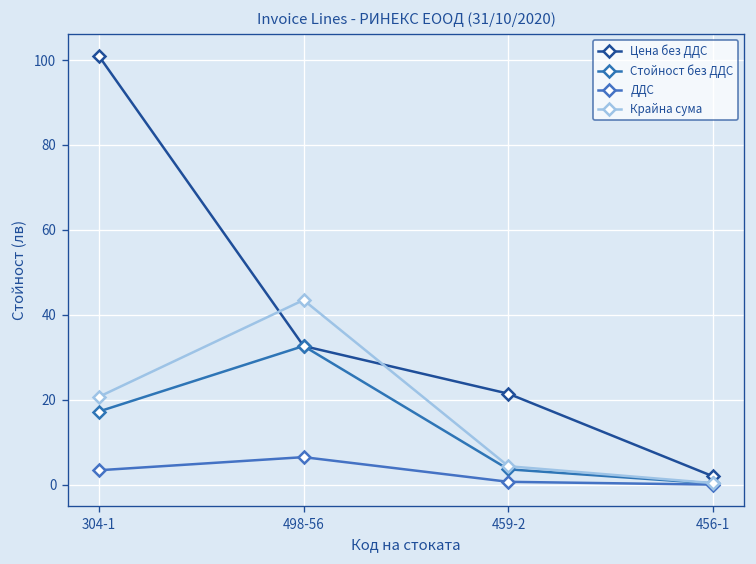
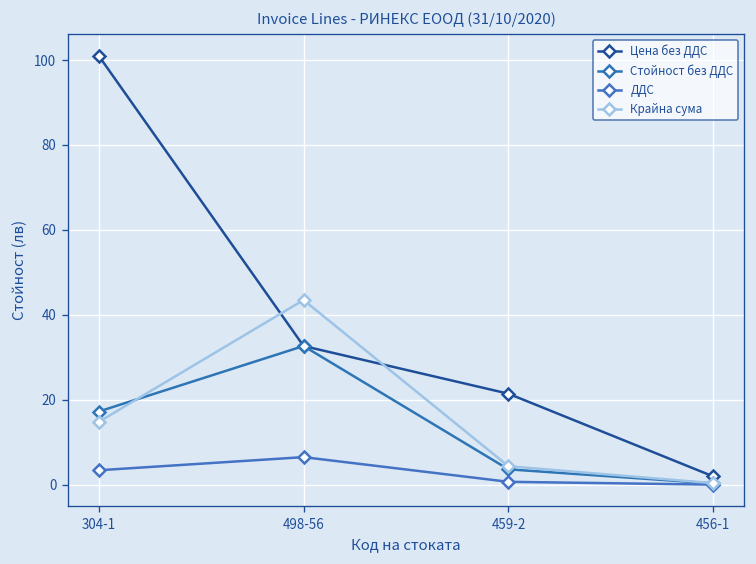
  {
    "Крайна сума": {
-     "304-1": 21,
+     "304-1": 15,
      "498-56": 44,
      "459-2": 4
    }
  }
